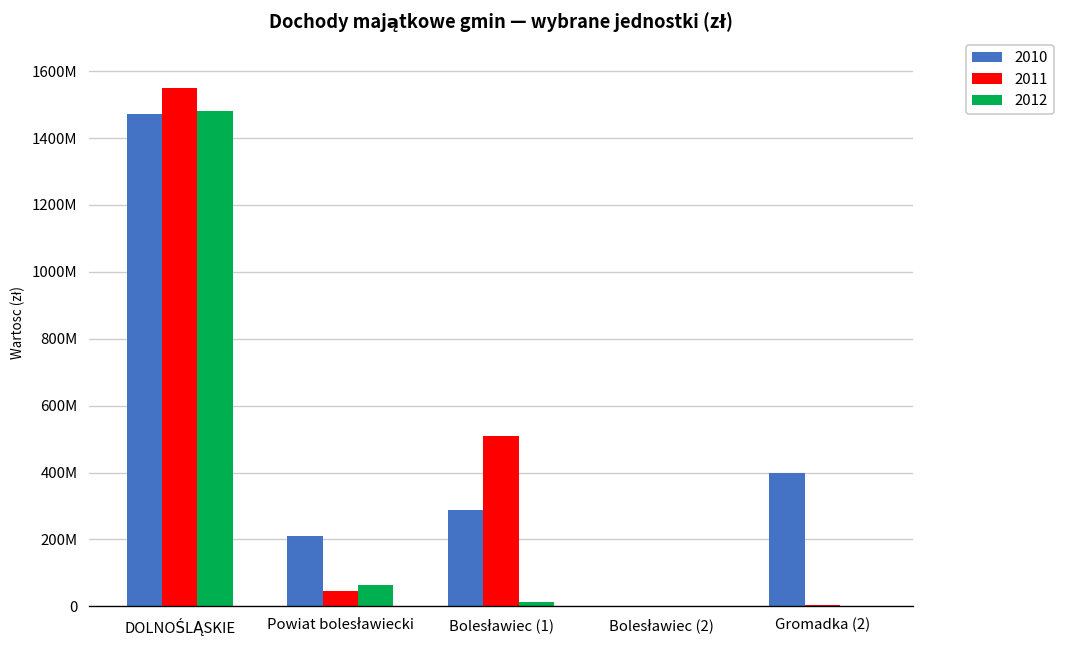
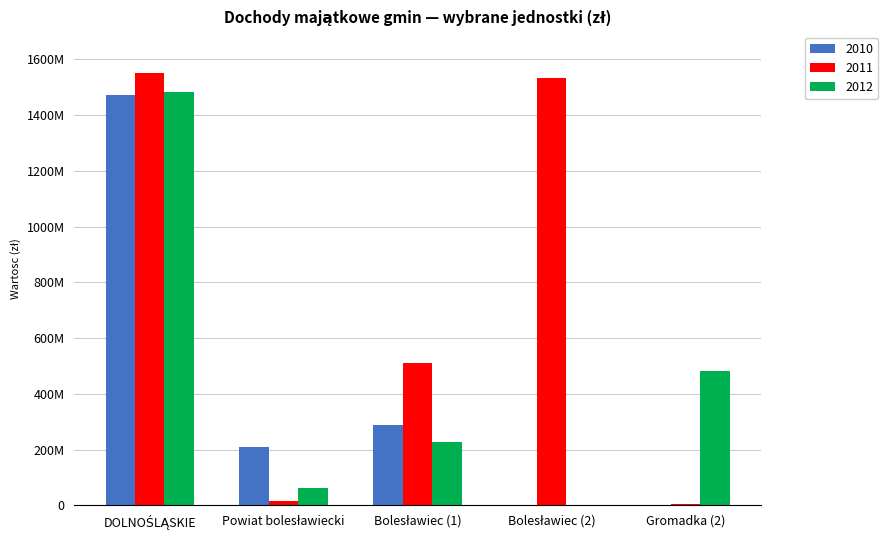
  {
    "2010": {
      "DOLNOŚLĄSKIE": 1470000000,
      "Powiat bolesławiecki": 210000000,
      "Bolesławiec (1)": 290000000,
-     "Gromadka (2)": 400000000
+     "Gromadka (2)": 0
    },
    "2011": {
      "DOLNOŚLĄSKIE": 1550000000,
-     "Powiat bolesławiecki": 40000000,
+     "Powiat bolesławiecki": 20000000,
      "Bolesławiec (1)": 510000000,
-     "Bolesławiec (2)": 0
+     "Bolesławiec (2)": 1530000000
    },
    "2012": {
      "DOLNOŚLĄSKIE": 1480000000,
      "Powiat bolesławiecki": 60000000,
-     "Bolesławiec (1)": 10000000,
-     "Gromadka (2)": 0
+     "Bolesławiec (1)": 230000000,
+     "Gromadka (2)": 480000000
    }
  }
